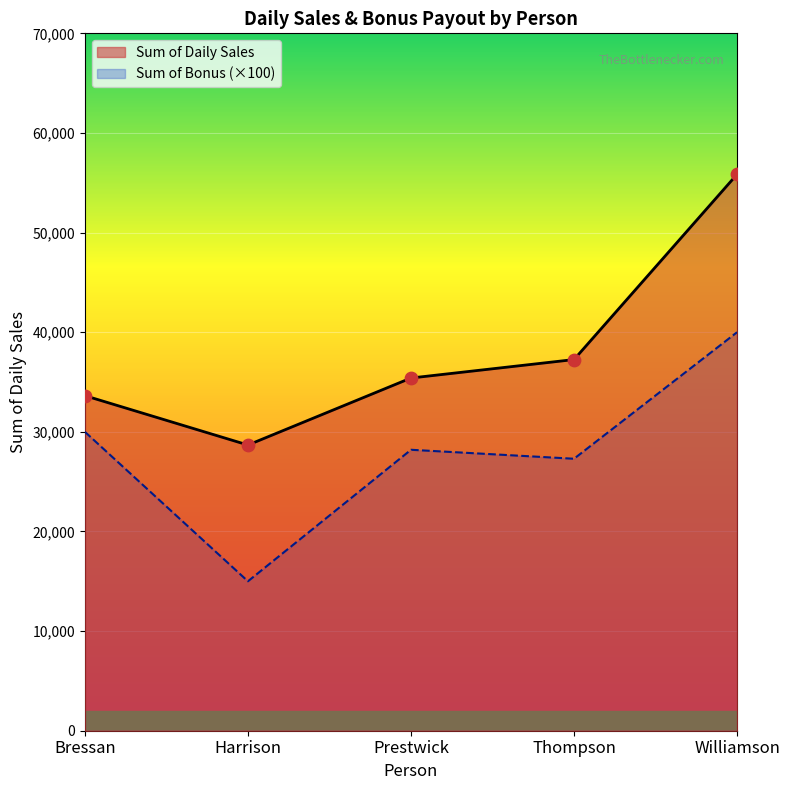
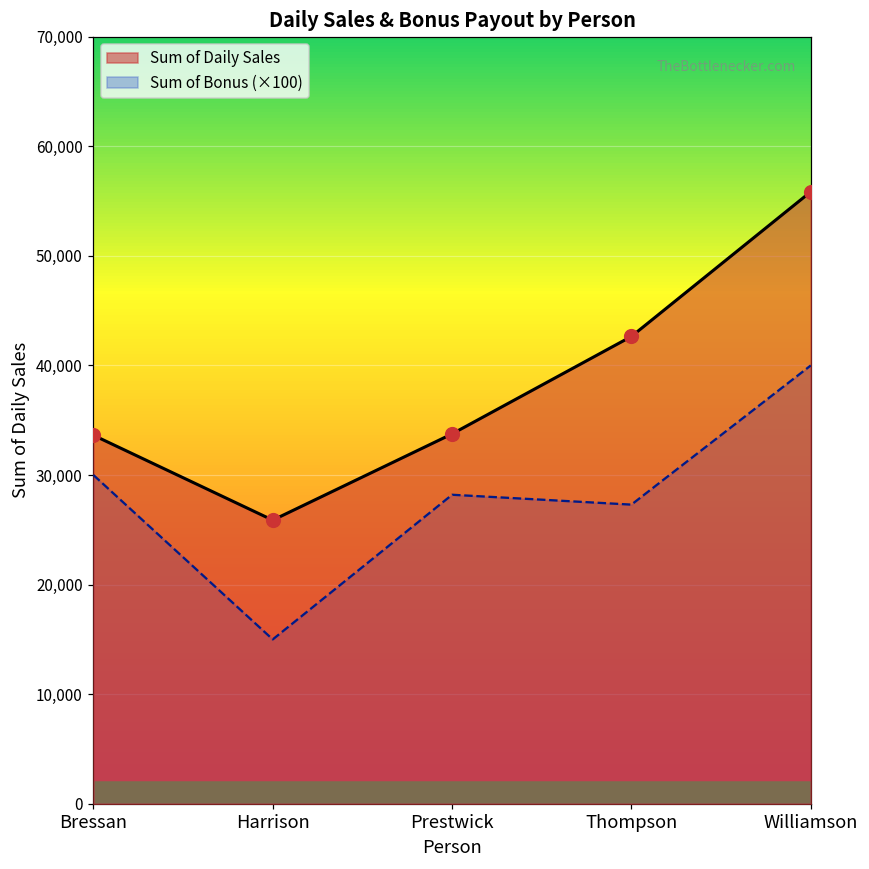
  {
    "Sum of Daily Sales": {
      "Bressan": "34,000",
-     "Harrison": "29,000",
-     "Prestwick": "35,000",
-     "Thompson": "37,000",
+     "Harrison": "26,000",
+     "Prestwick": "34,000",
+     "Thompson": "43,000",
      "Williamson": "56,000"
    },
    "Sum of Bonus (×100)": {
      "Bressan": "30,000",
      "Harrison": "15,000",
      "Prestwick": "28,000",
      "Thompson": "27,000",
      "Williamson": "40,000"
    }
  }
